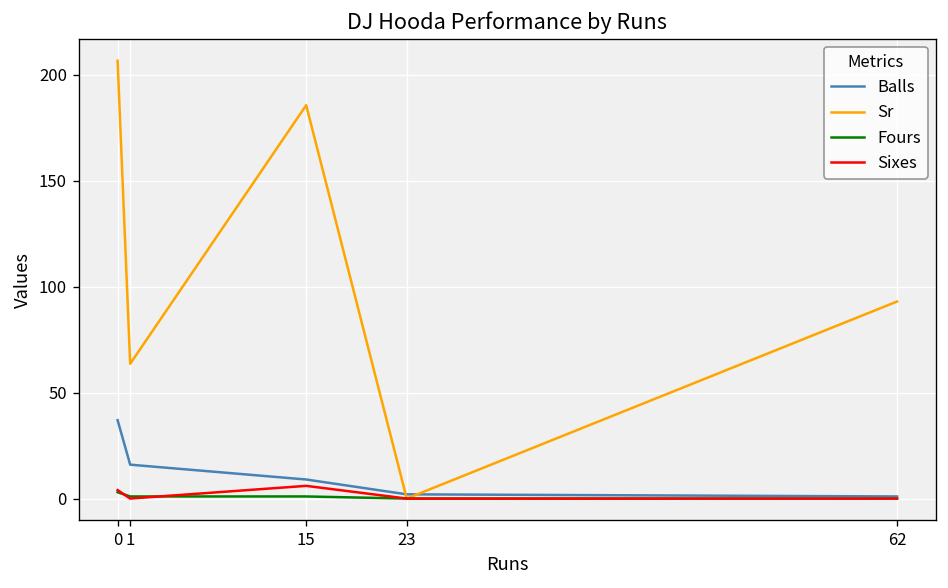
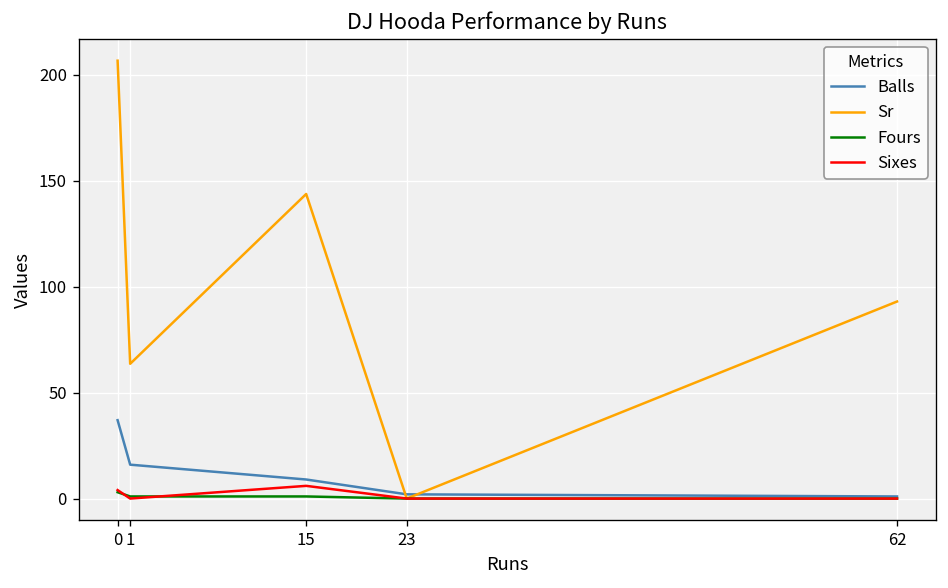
  {
    "Balls": {
      "0": 37,
      "1": 16,
      "15": 9,
      "23": 2
    },
    "Sr": {
      "0": 207,
      "1": 64,
-     "15": 186,
+     "15": 144,
      "62": 93
    },
    "Fours": {
      "15": 1
    },
    "Sixes": {
      "15": 6
    }
  }
